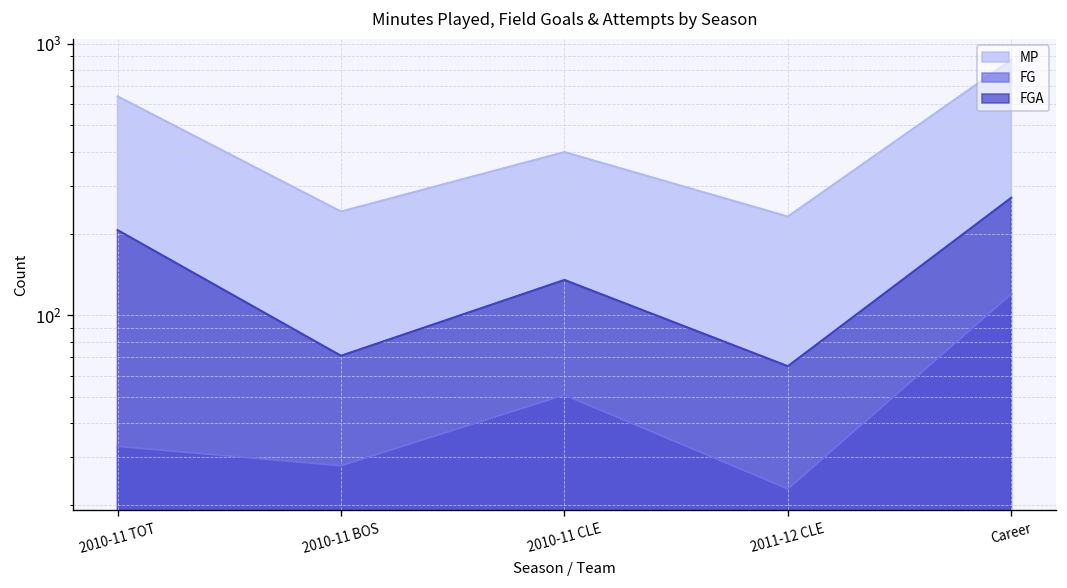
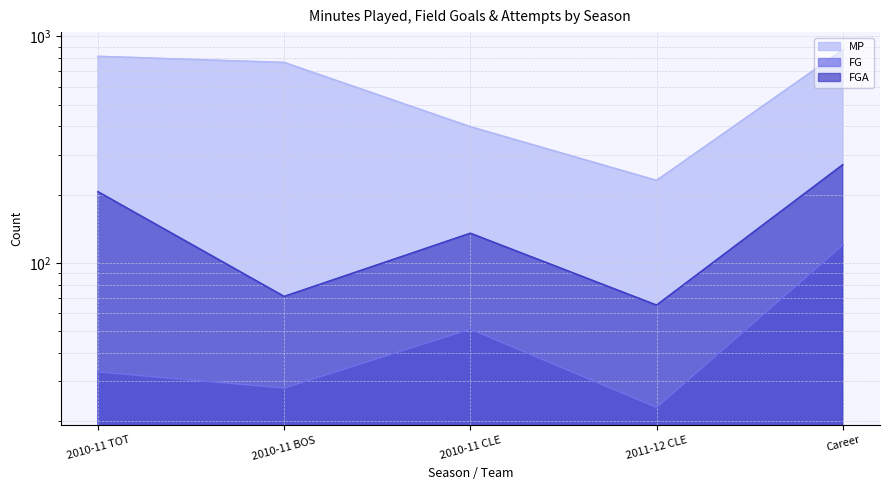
  {
    "MP": {
-     "2010-11 TOT": 640,
-     "2010-11 BOS": 240,
+     "2010-11 TOT": 820,
+     "2010-11 BOS": 770,
      "2010-11 CLE": 400,
      "2011-12 CLE": 230
    },
    "FG": {
      "2010-11 TOT": 33,
      "2010-11 BOS": 28,
      "2010-11 CLE": 51,
      "2011-12 CLE": 23,
      "Career": 120
    },
    "FGA": {
      "2010-11 TOT": 210,
      "2010-11 BOS": 71,
      "2010-11 CLE": 140,
      "2011-12 CLE": 65,
      "Career": 270
    }
  }
